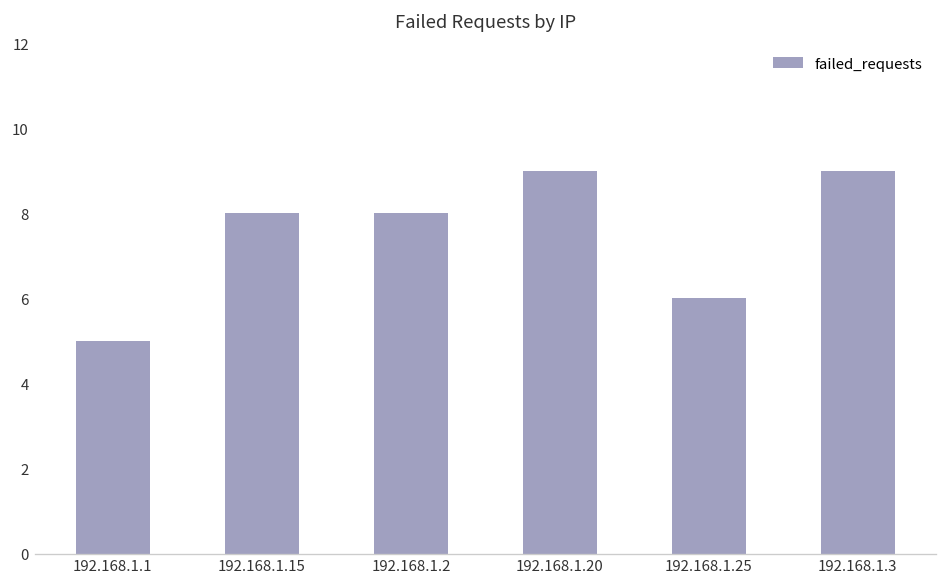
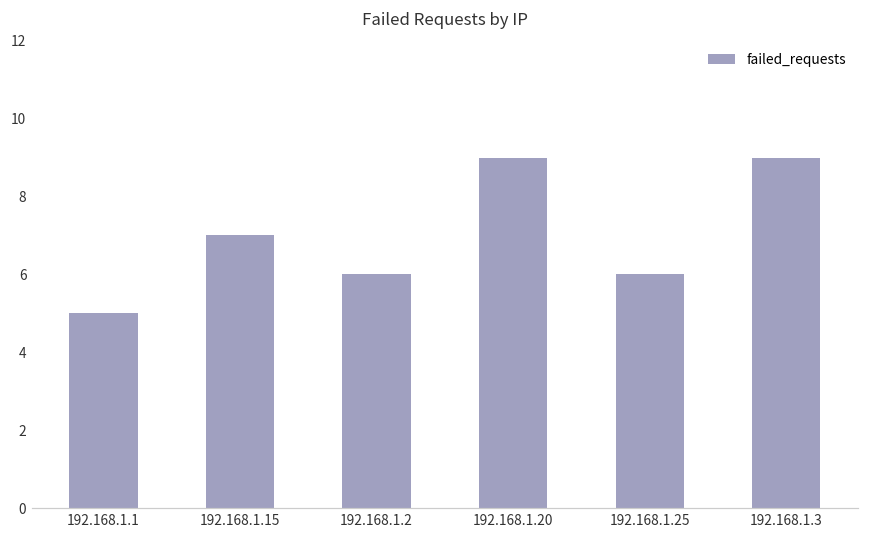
  {
    "192.168.1.1": 5,
-   "192.168.1.15": 8,
-   "192.168.1.2": 8,
+   "192.168.1.15": 7,
+   "192.168.1.2": 6,
    "192.168.1.20": 9,
    "192.168.1.25": 6,
    "192.168.1.3": 9
  }
